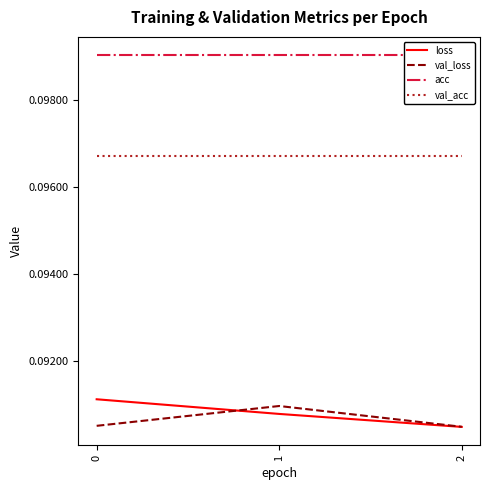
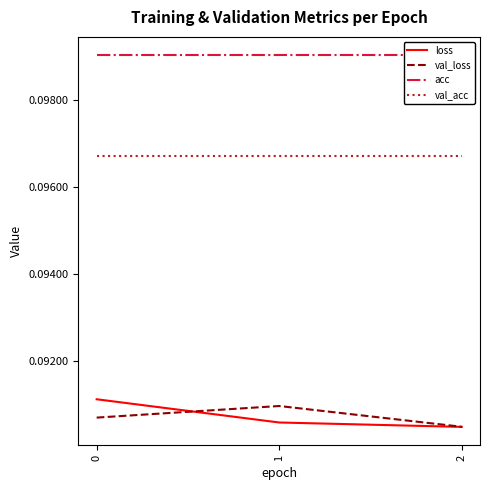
  {
    "loss": {
      "0": 0.0911,
-     "1": 0.0908
+     "1": 0.0906
    },
    "val_loss": {
-     "0": 0.0905,
+     "0": 0.0907,
      "1": 0.0910
    }
  }
